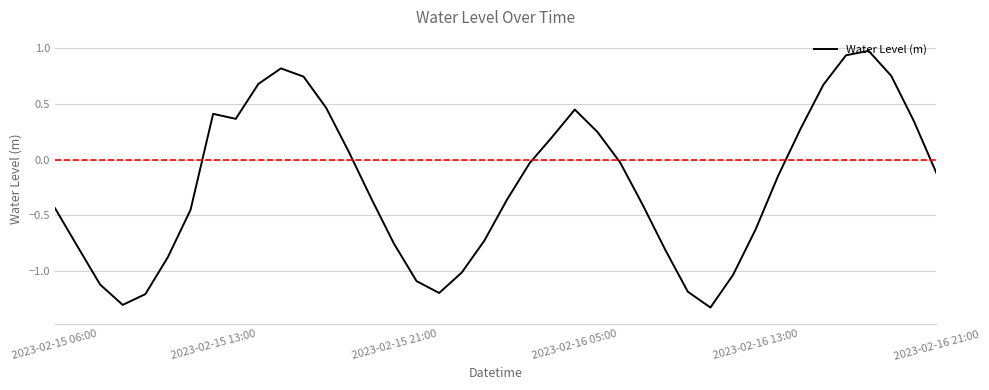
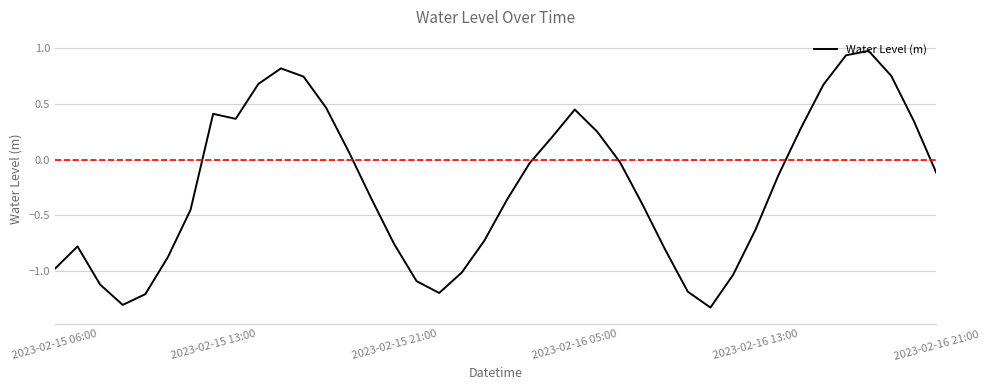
  {
-   "2023-02-15 06:00": -0.43,
+   "2023-02-15 06:00": -0.98,
    "2023-02-15 13:00": 0.41,
    "2023-02-15 21:00": -0.75,
    "2023-02-16 05:00": 0.45,
    "2023-02-16 13:00": -0.63,
    "2023-02-16 21:00": -0.12
  }
